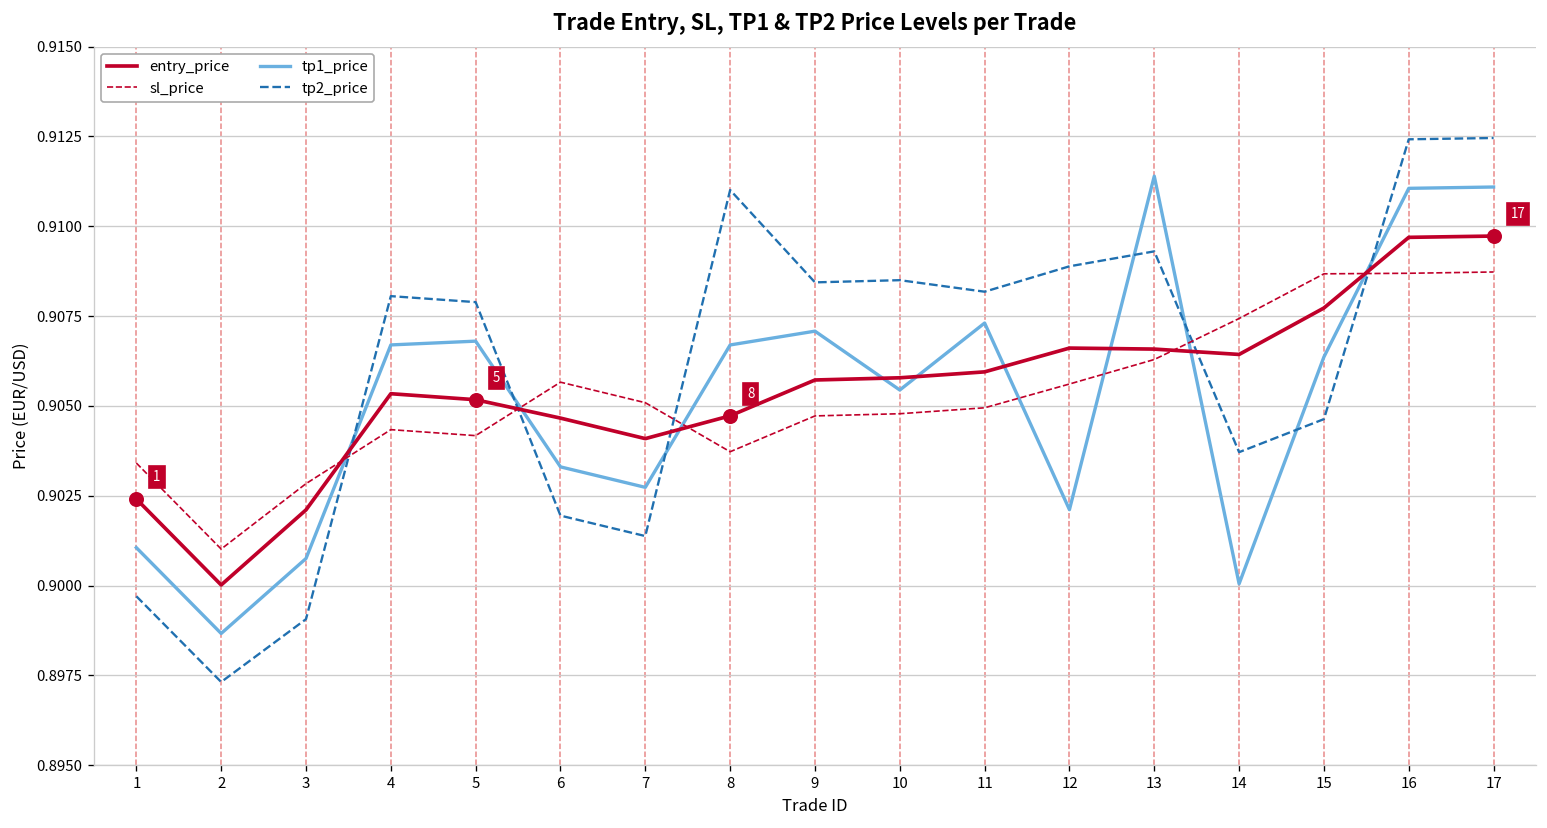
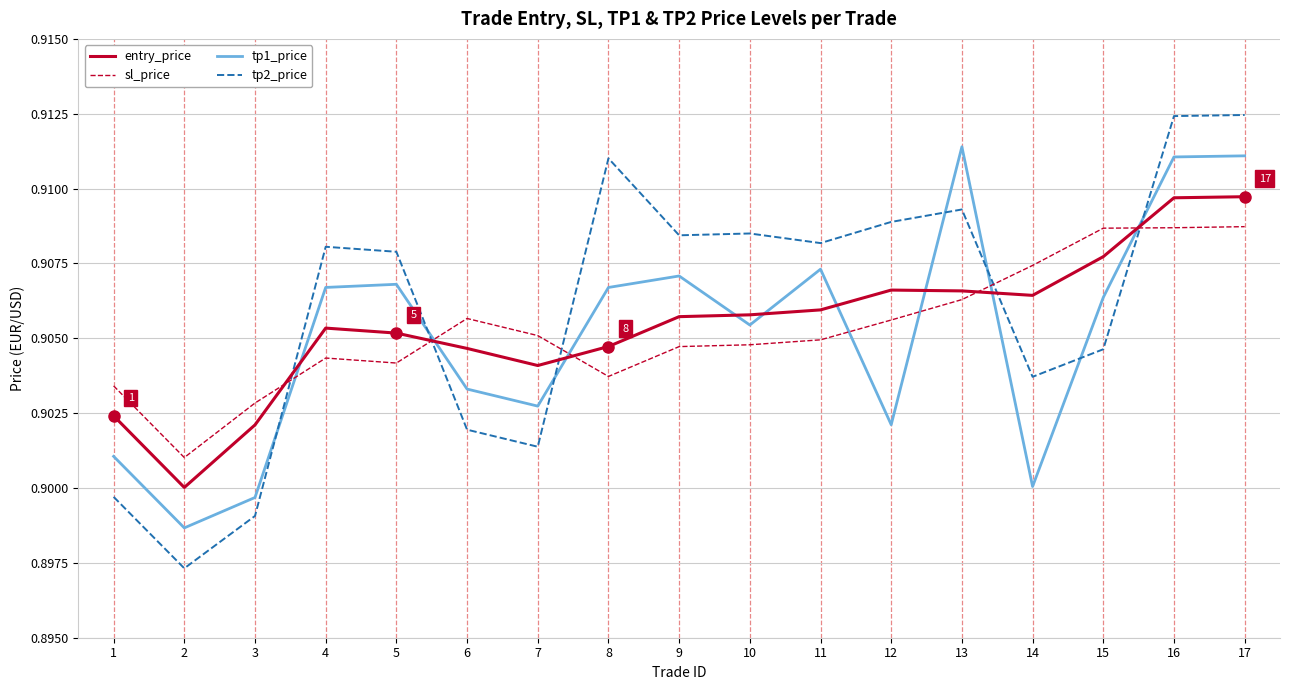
  {
    "tp1_price": {
      "1": 0.9011,
      "2": 0.8987,
-     "3": 0.9008,
+     "3": 0.8997,
      "4": 0.9067,
      "5": 0.9068,
      "6": 0.9033,
      "7": 0.9027,
      "8": 0.9067,
      "9": 0.9071,
      "10": 0.9054,
      "11": 0.9073,
      "12": 0.9021,
      "13": 0.9114,
      "14": 0.9001,
      "15": 0.9064,
      "16": 0.9111,
      "17": 0.9111
    },
    "tp2_price": {
      "1": 0.8997,
      "2": 0.8973,
      "3": 0.8991,
      "4": 0.9081,
      "5": 0.9079,
      "6": 0.9019,
      "7": 0.9014,
      "8": 0.9110,
      "9": 0.9084,
      "10": 0.9085,
      "11": 0.9082,
      "12": 0.9089,
      "13": 0.9093,
      "14": 0.9037,
      "15": 0.9046,
      "16": 0.9124,
      "17": 0.9125
    }
  }
